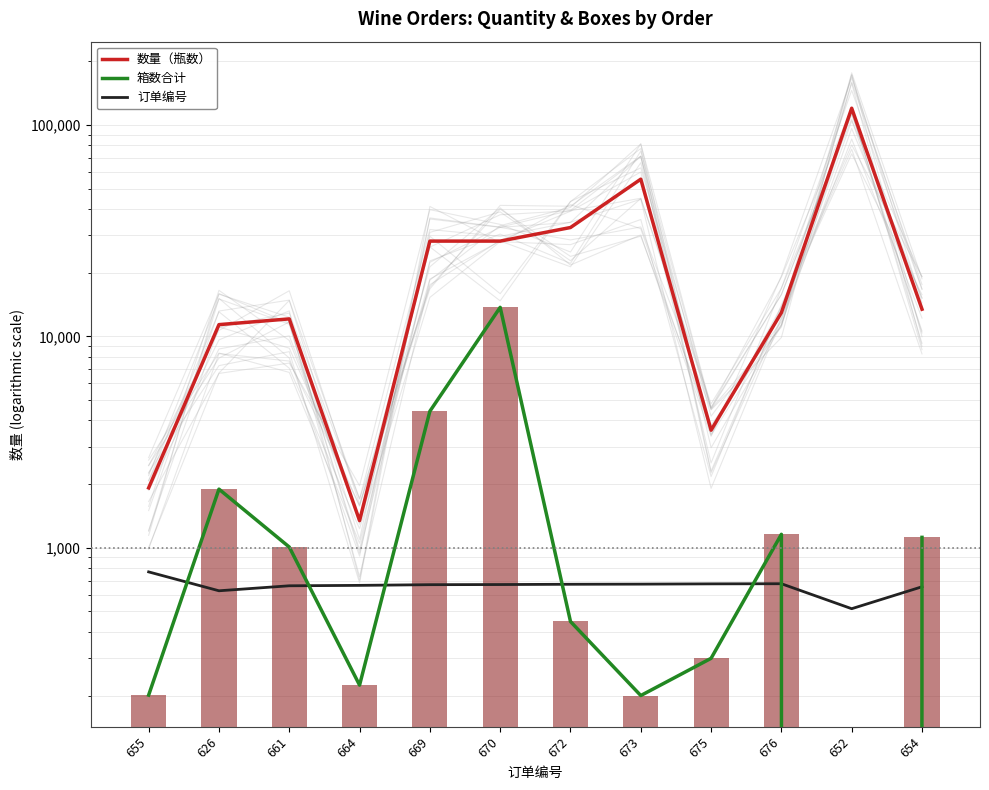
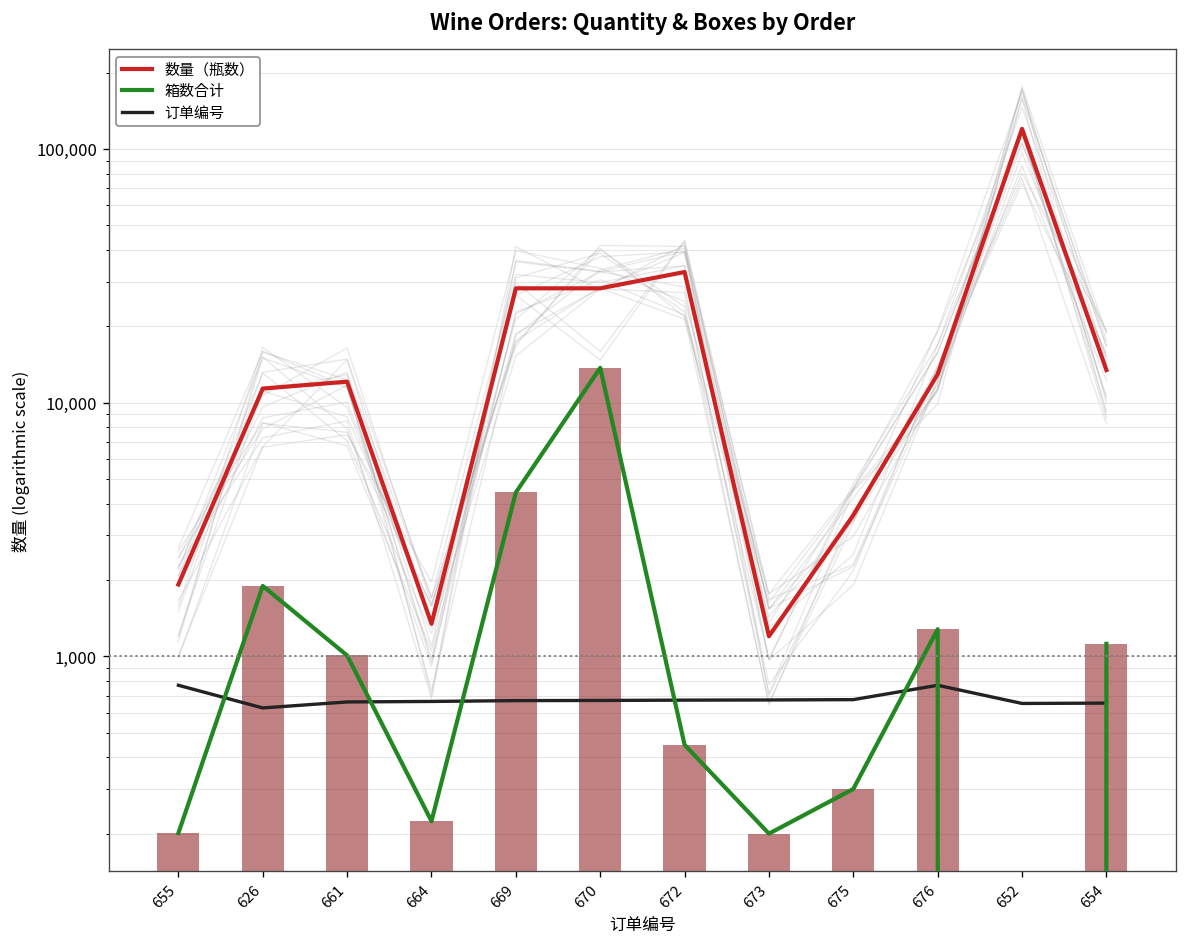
  {
    "数量（瓶数）": {
      "669": "28,000",
      "672": "33,000",
-     "673": "55,000",
+     "673": "1,200",
      "654": "13,000"
    },
    "箱数合计": {
      "655": "200",
      "626": "1,900",
      "661": "1,000",
      "664": "220",
      "669": "4,400",
      "670": "14,000",
      "672": "450",
      "673": "200",
      "675": "300",
-     "676": "1,200",
+     "676": "1,300",
      "654": "1,100"
    },
    "订单编号": {
      "655": "770",
      "626": "630",
      "661": "660",
      "669": "670",
      "670": "670",
      "672": "670",
      "673": "670",
      "675": "680",
-     "676": "680",
-     "652": "520",
+     "676": "770",
+     "652": "650",
      "654": "650"
    }
  }
